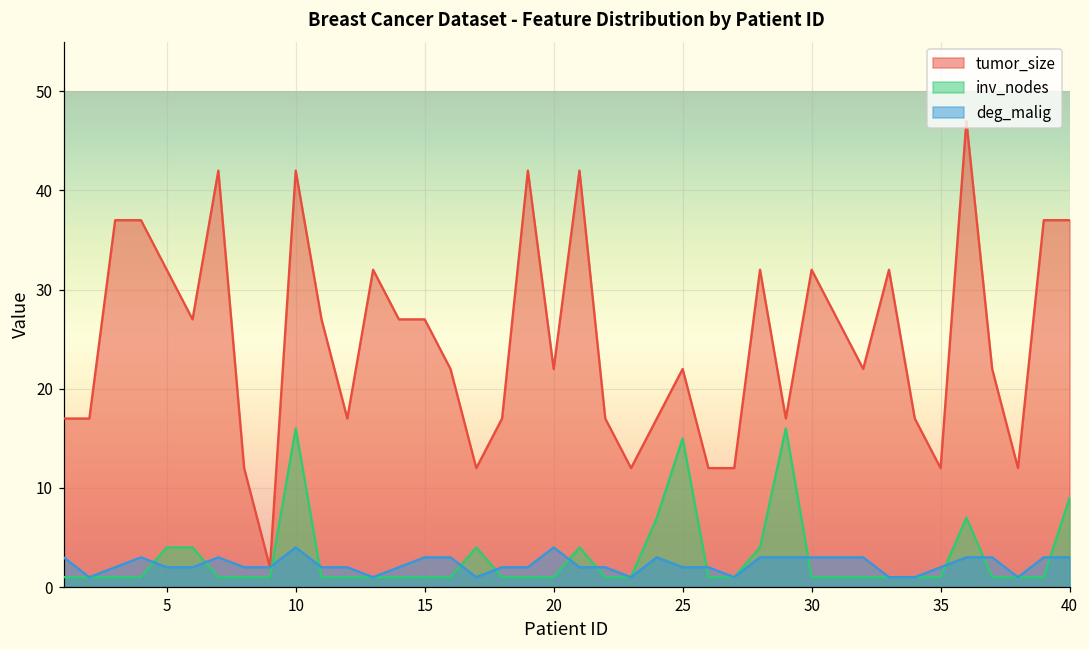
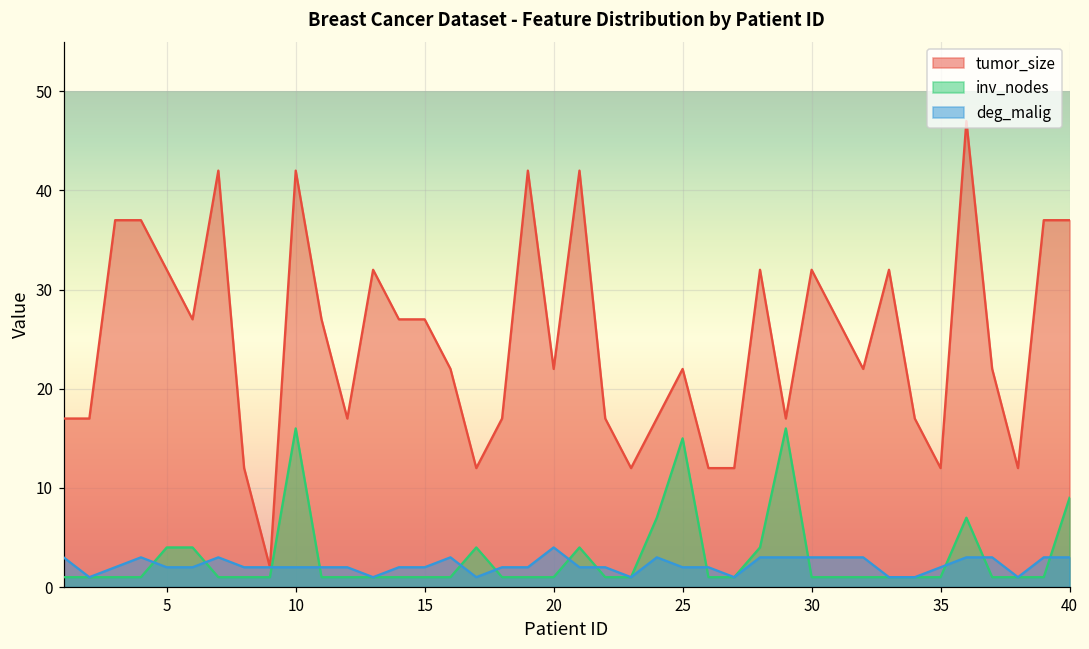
  {
    "tumor_size": {
      "5": 32,
      "10": 42,
      "15": 27,
      "20": 22,
      "25": 22,
      "30": 32,
      "35": 12,
      "40": 37
    },
    "inv_nodes": {
      "5": 4,
      "10": 16,
      "15": 1,
      "20": 1,
      "25": 15,
      "30": 1,
      "35": 1,
      "40": 9
    },
    "deg_malig": {
      "5": 2,
-     "10": 4,
-     "15": 3,
+     "10": 2,
+     "15": 2,
      "20": 4,
      "25": 2,
      "30": 3,
      "35": 2,
      "40": 3
    }
  }
